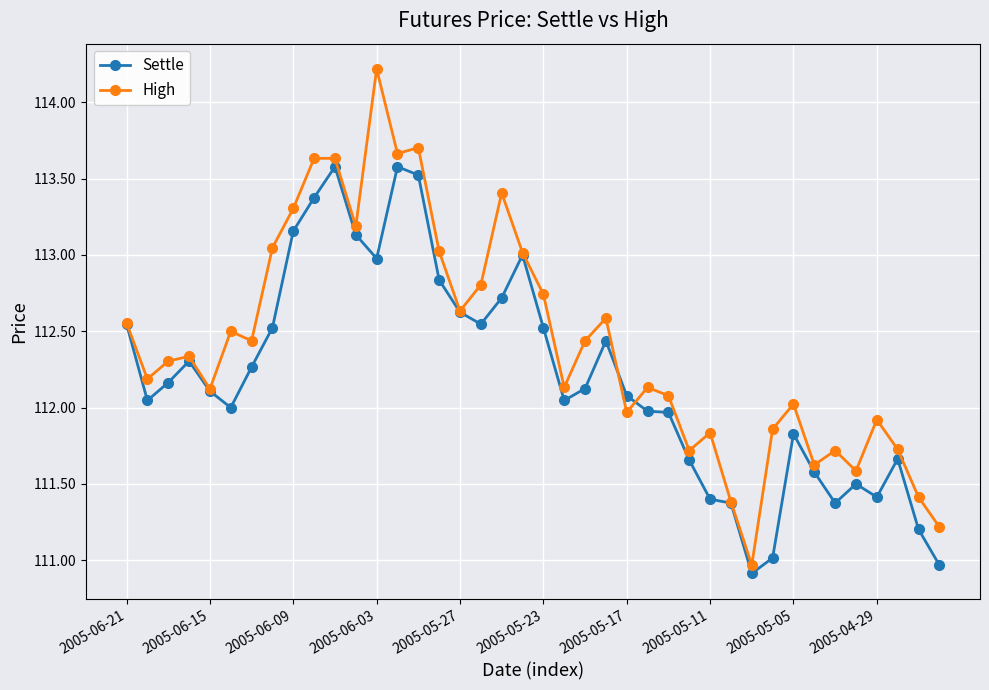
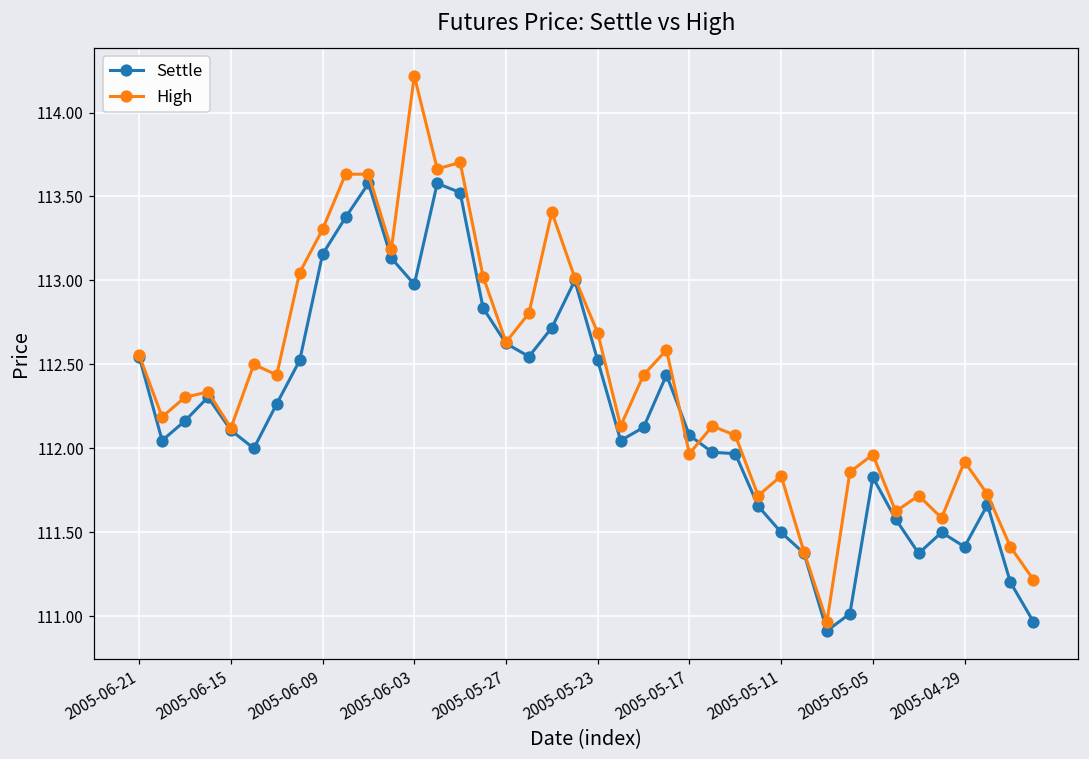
  {
    "Settle": {
      "2005-06-09": 113.16,
      "2005-06-03": 112.98,
      "2005-05-23": 112.52,
      "2005-05-17": 112.08,
-     "2005-05-11": 111.4,
+     "2005-05-11": 111.5,
      "2005-05-05": 111.83,
      "2005-04-29": 111.4
    },
    "High": {
      "2005-06-09": 113.30,
      "2005-06-03": 114.22,
-     "2005-05-23": 112.74,
+     "2005-05-23": 112.69,
      "2005-05-17": 111.97,
      "2005-05-11": 111.84,
-     "2005-05-05": 112.02,
+     "2005-05-05": 111.96,
      "2005-04-29": 111.92
    }
  }
